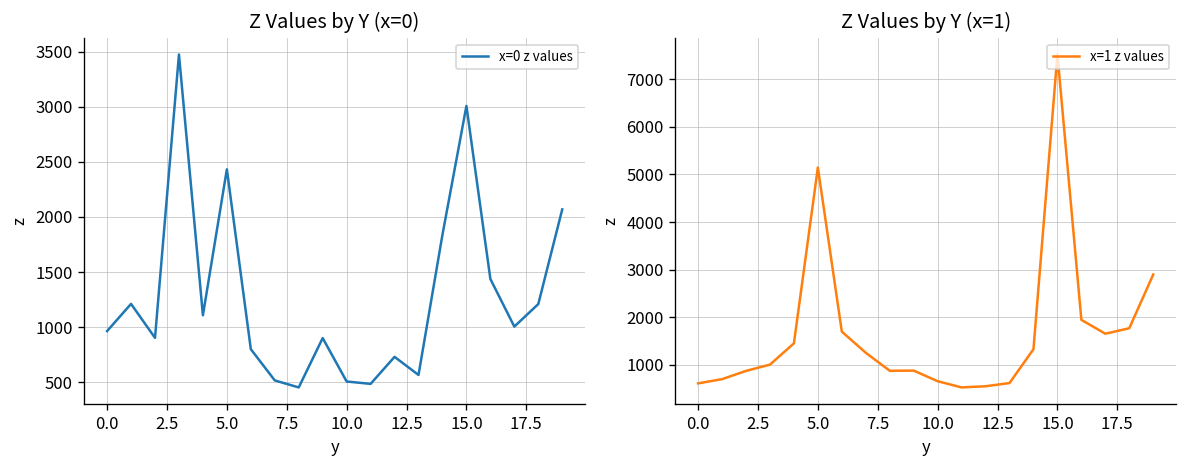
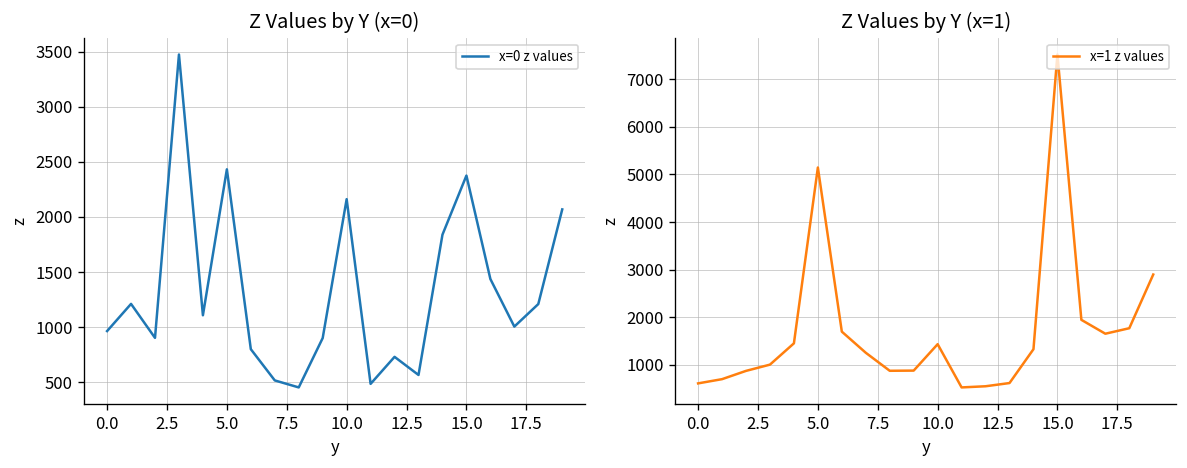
  {
    "Z Values by Y (x=0)": {
      "0.0": 1000,
      "5.0": 2400,
-     "10.0": 500,
-     "15.0": 3000
+     "10.0": 2200,
+     "15.0": 2400
    },
    "Z Values by Y (x=1)": {
      "0.0": 600,
      "5.0": 5100,
-     "10.0": 700
+     "10.0": 1400
    }
  }
